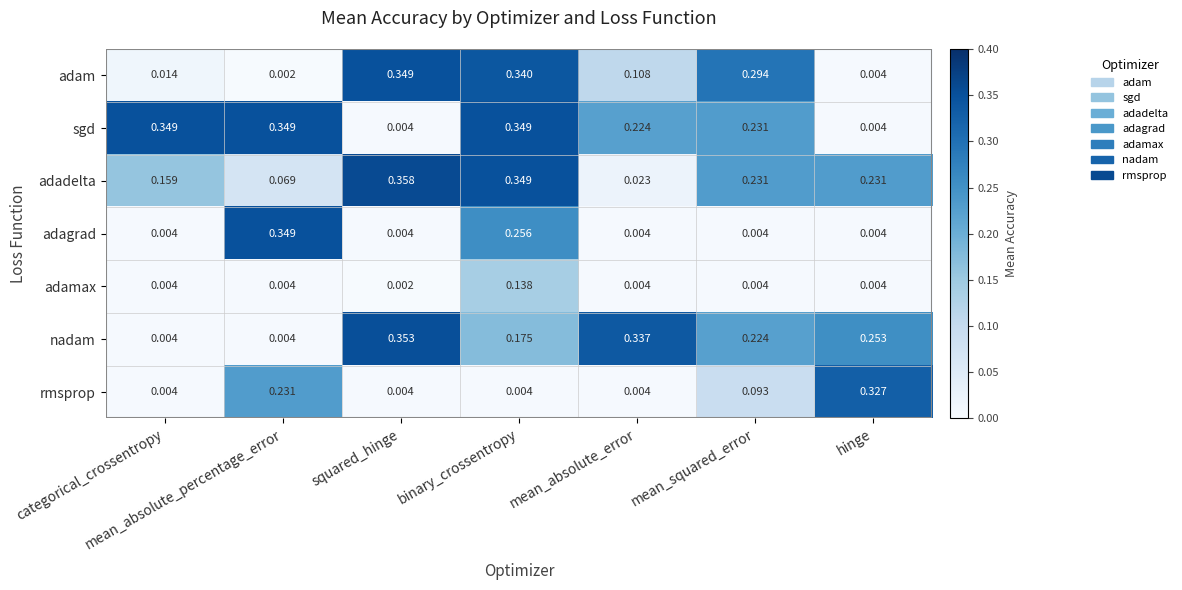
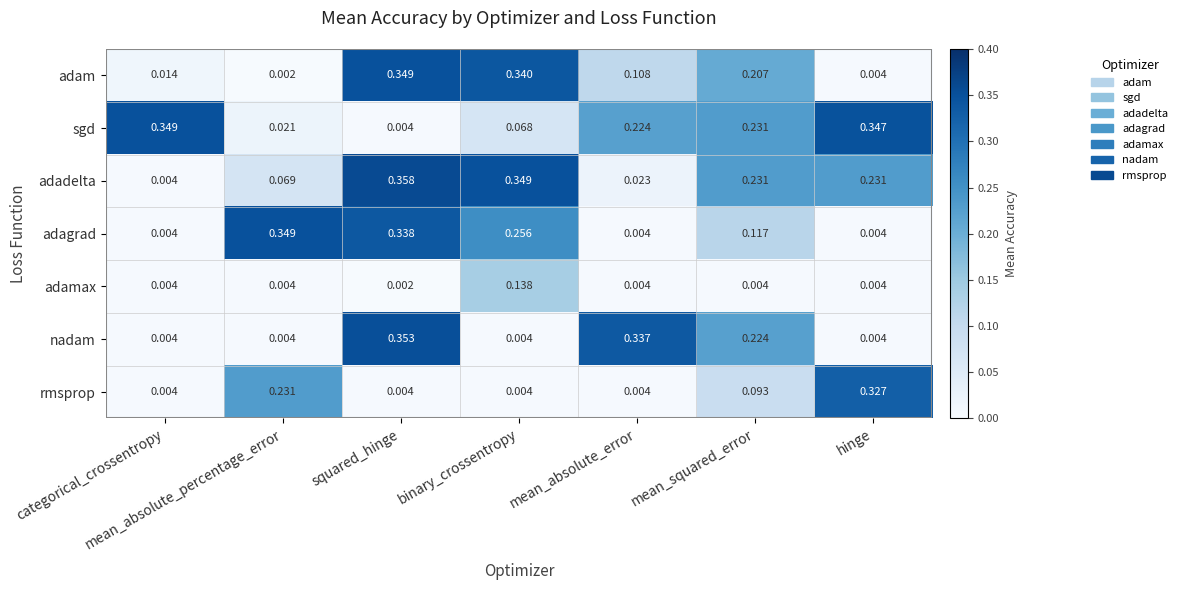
  {
    "adam": {
      "categorical_crossentropy": 0.014,
      "mean_absolute_percentage_error": 0.002,
      "squared_hinge": 0.349,
      "binary_crossentropy": 0.340,
      "mean_absolute_error": 0.108,
-     "mean_squared_error": 0.294,
+     "mean_squared_error": 0.207,
      "hinge": 0.004
    },
    "sgd": {
      "categorical_crossentropy": 0.349,
-     "mean_absolute_percentage_error": 0.349,
+     "mean_absolute_percentage_error": 0.021,
      "squared_hinge": 0.004,
-     "binary_crossentropy": 0.349,
+     "binary_crossentropy": 0.068,
      "mean_absolute_error": 0.224,
      "mean_squared_error": 0.231,
-     "hinge": 0.004
+     "hinge": 0.347
    },
    "adadelta": {
-     "categorical_crossentropy": 0.159,
+     "categorical_crossentropy": 0.004,
      "mean_absolute_percentage_error": 0.069,
      "squared_hinge": 0.358,
      "binary_crossentropy": 0.349,
      "mean_absolute_error": 0.023,
      "mean_squared_error": 0.231,
      "hinge": 0.231
    },
    "adagrad": {
      "categorical_crossentropy": 0.004,
      "mean_absolute_percentage_error": 0.349,
-     "squared_hinge": 0.004,
+     "squared_hinge": 0.338,
      "binary_crossentropy": 0.256,
      "mean_absolute_error": 0.004,
-     "mean_squared_error": 0.004,
+     "mean_squared_error": 0.117,
      "hinge": 0.004
    },
    "adamax": {
      "categorical_crossentropy": 0.004,
      "mean_absolute_percentage_error": 0.004,
      "squared_hinge": 0.002,
      "binary_crossentropy": 0.138,
      "mean_absolute_error": 0.004,
      "mean_squared_error": 0.004,
      "hinge": 0.004
    },
    "nadam": {
      "categorical_crossentropy": 0.004,
      "mean_absolute_percentage_error": 0.004,
      "squared_hinge": 0.353,
-     "binary_crossentropy": 0.175,
+     "binary_crossentropy": 0.004,
      "mean_absolute_error": 0.337,
      "mean_squared_error": 0.224,
-     "hinge": 0.253
+     "hinge": 0.004
    },
    "rmsprop": {
      "categorical_crossentropy": 0.004,
      "mean_absolute_percentage_error": 0.231,
      "squared_hinge": 0.004,
      "binary_crossentropy": 0.004,
      "mean_absolute_error": 0.004,
      "mean_squared_error": 0.093,
      "hinge": 0.327
    }
  }
